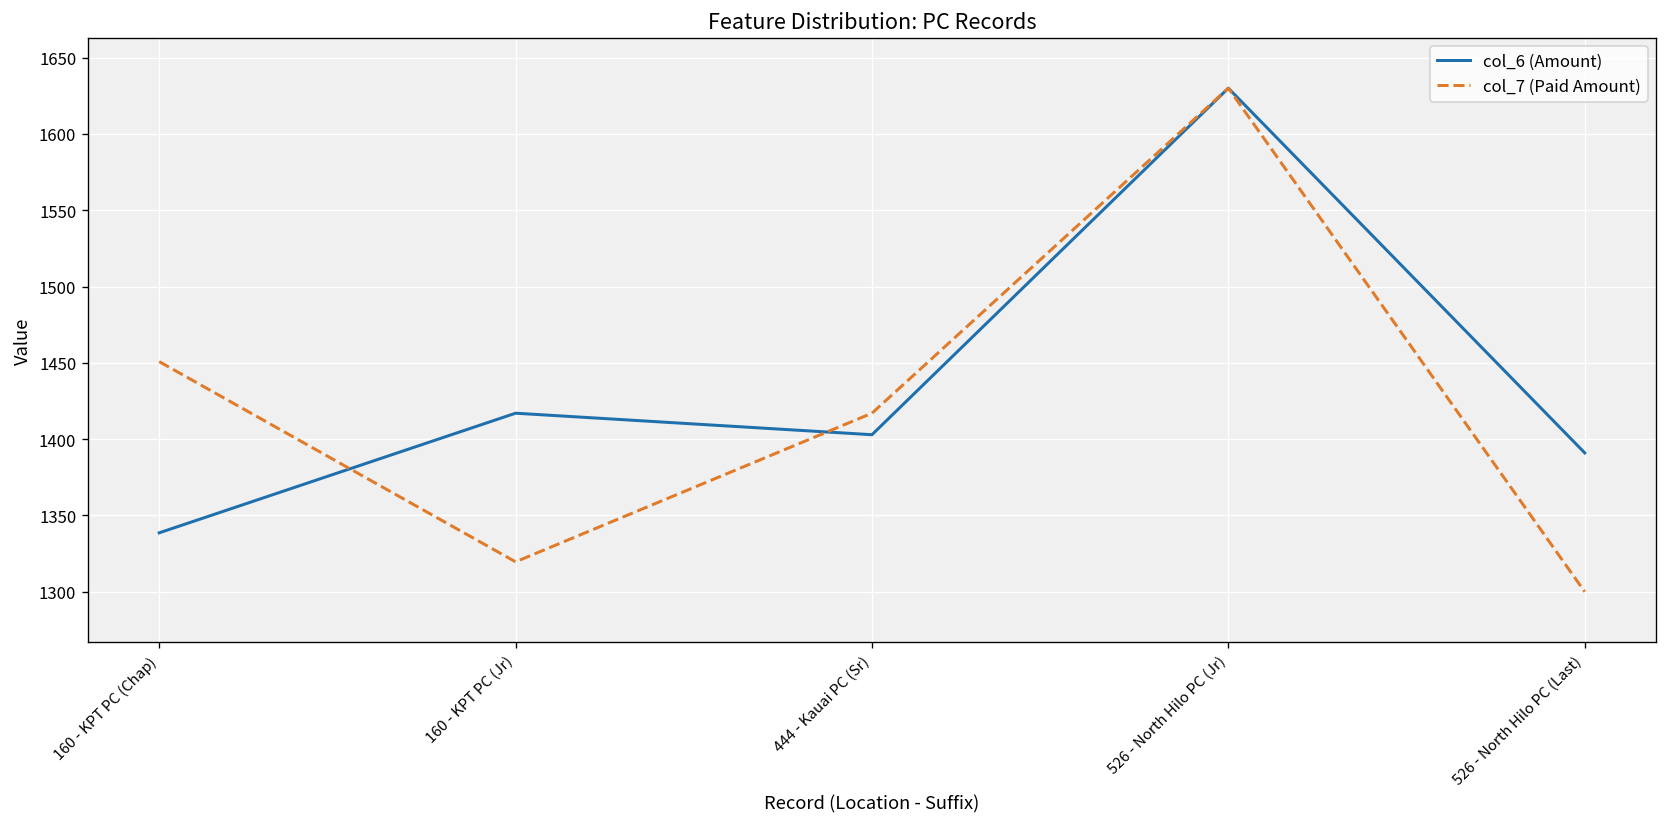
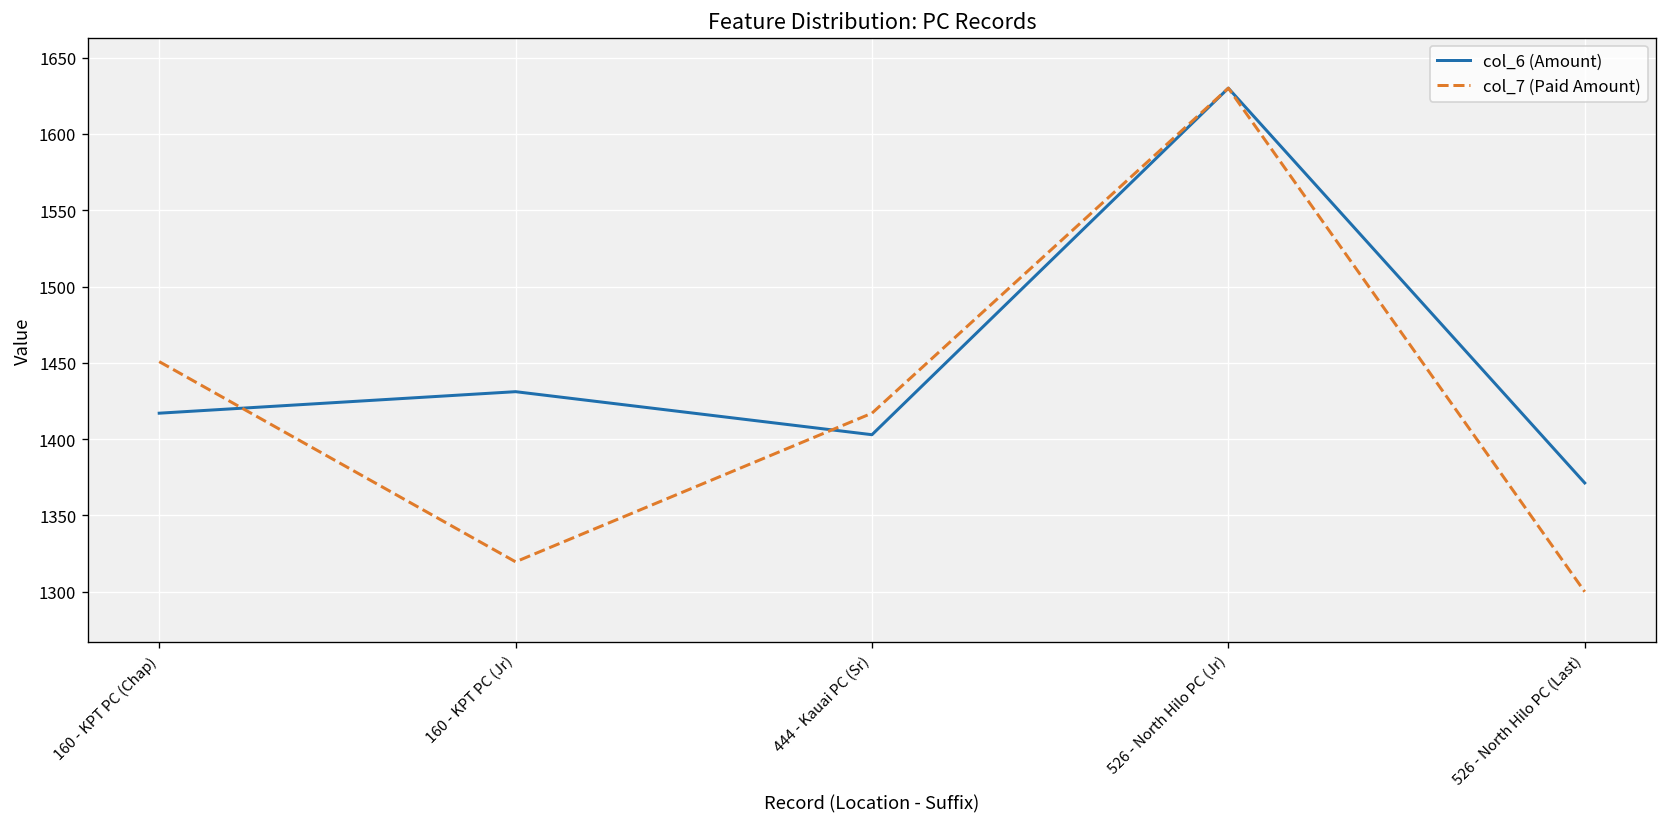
  {
    "col_6 (Amount)": {
-     "160 - KPT PC (Chap)": 1339,
-     "160 - KPT PC (Jr)": 1417,
+     "160 - KPT PC (Chap)": 1417,
+     "160 - KPT PC (Jr)": 1431,
      "444 - Kauai PC (Sr)": 1403,
-     "526 - North Hilo PC (Last)": 1391
+     "526 - North Hilo PC (Last)": 1371
    },
    "col_7 (Paid Amount)": {
      "160 - KPT PC (Chap)": 1451,
      "160 - KPT PC (Jr)": 1320,
      "444 - Kauai PC (Sr)": 1417,
      "526 - North Hilo PC (Last)": 1300
    }
  }
